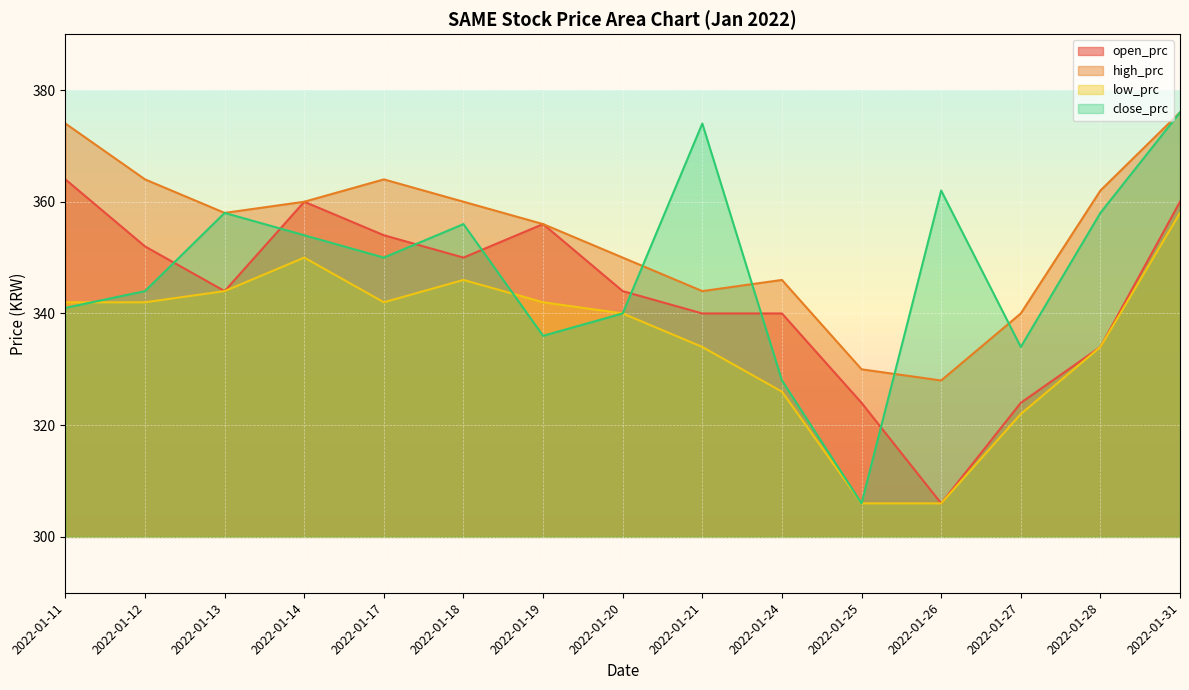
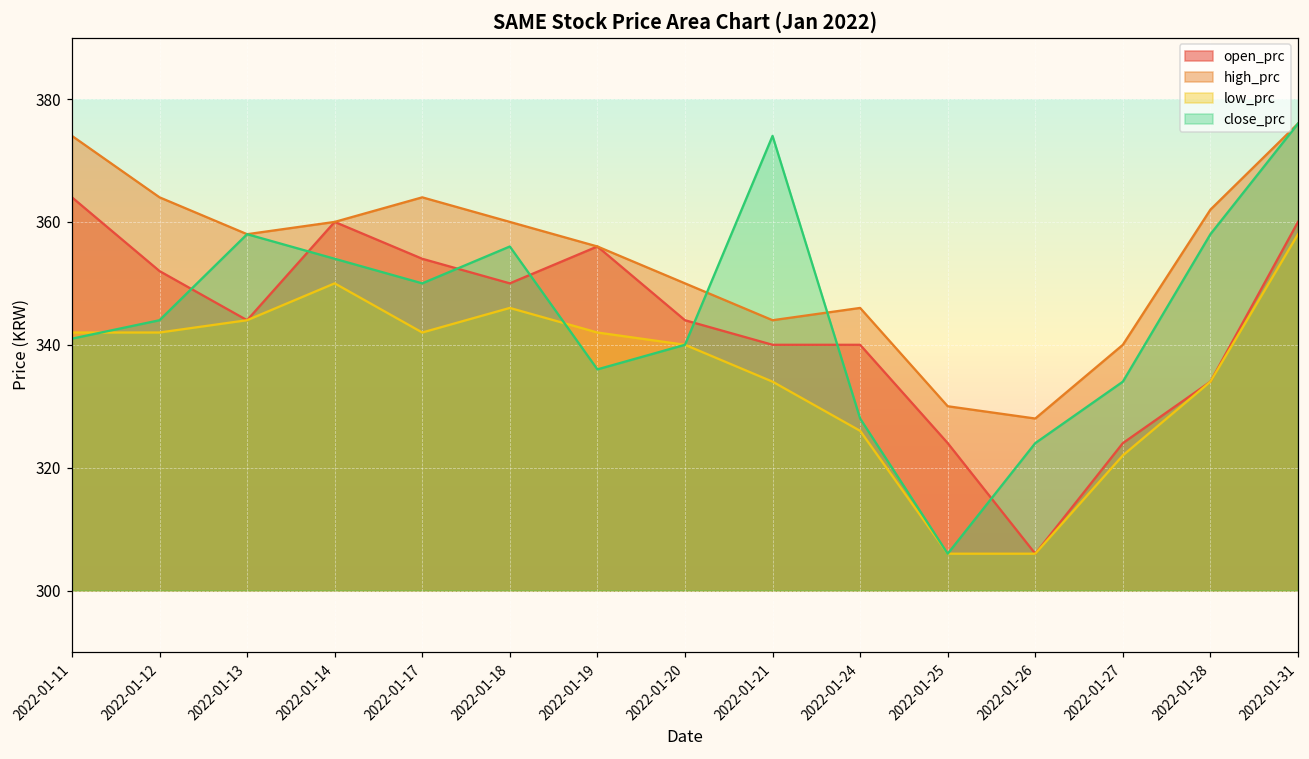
  {
    "close_prc": {
      "2022-01-11": 341,
      "2022-01-12": 344,
      "2022-01-14": 354,
      "2022-01-17": 350,
      "2022-01-18": 356,
      "2022-01-19": 336,
      "2022-01-21": 374,
      "2022-01-24": 328,
-     "2022-01-26": 362,
+     "2022-01-26": 324,
      "2022-01-27": 334,
      "2022-01-28": 358
    }
  }
